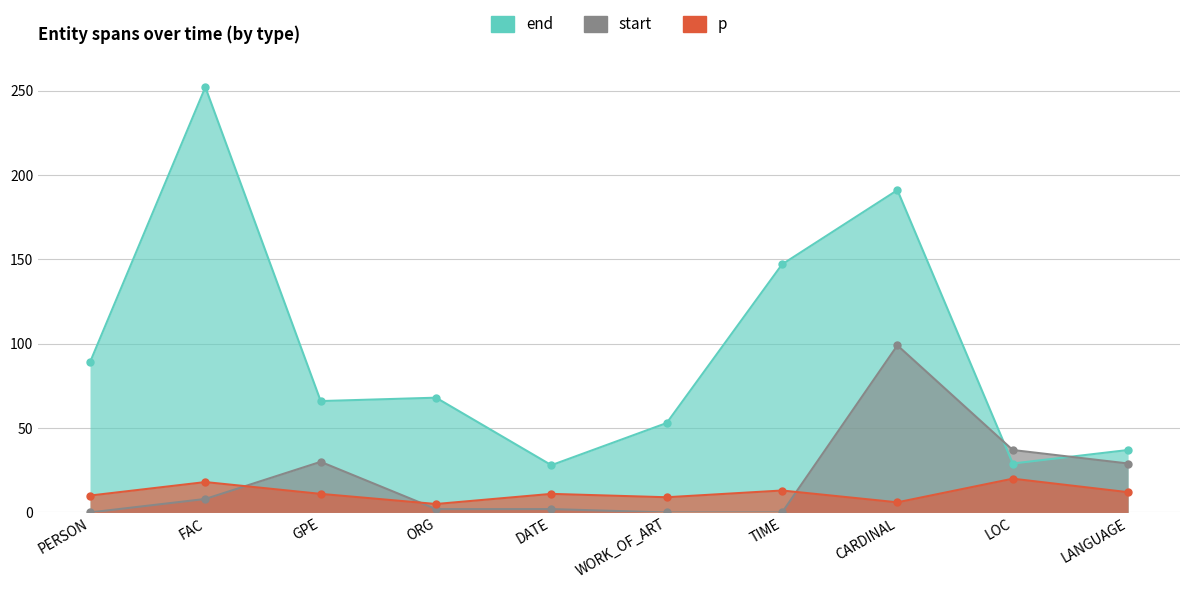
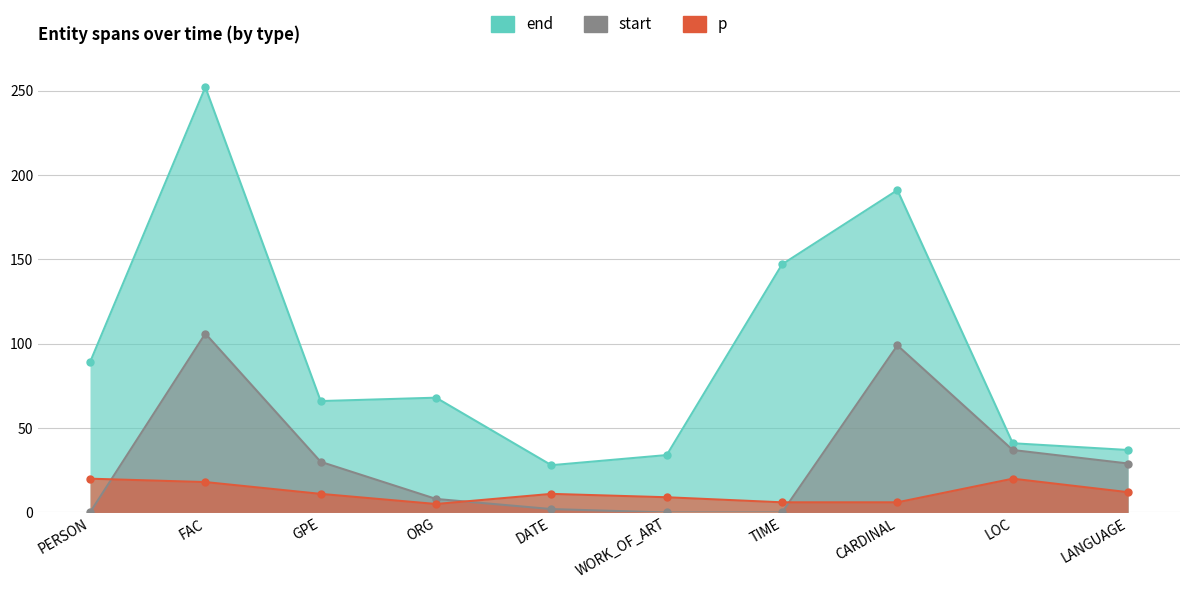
  {
    "end": {
      "PERSON": 89,
      "FAC": 252,
      "GPE": 66,
      "ORG": 68,
      "DATE": 28,
-     "WORK_OF_ART": 53,
+     "WORK_OF_ART": 34,
      "TIME": 147,
      "CARDINAL": 191,
-     "LOC": 29,
+     "LOC": 41,
      "LANGUAGE": 37
    },
    "start": {
      "PERSON": 0,
-     "FAC": 8,
+     "FAC": 106,
      "GPE": 30,
-     "ORG": 2,
+     "ORG": 8,
      "DATE": 2,
      "WORK_OF_ART": 0,
      "TIME": 0,
      "CARDINAL": 99,
      "LOC": 37,
      "LANGUAGE": 29
    },
    "p": {
-     "PERSON": 10,
+     "PERSON": 20,
      "FAC": 18,
      "GPE": 11,
      "ORG": 5,
      "DATE": 11,
      "WORK_OF_ART": 9,
-     "TIME": 13,
+     "TIME": 6,
      "CARDINAL": 6,
      "LOC": 20,
      "LANGUAGE": 12
    }
  }
